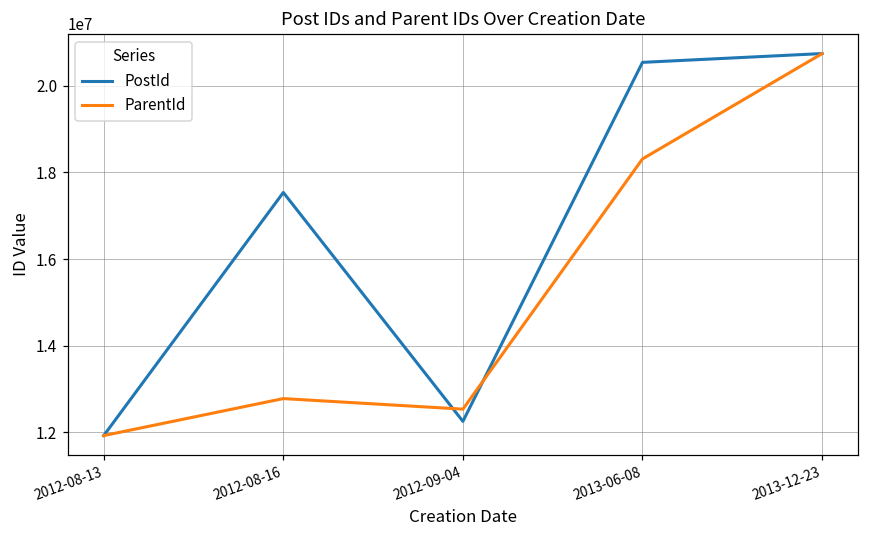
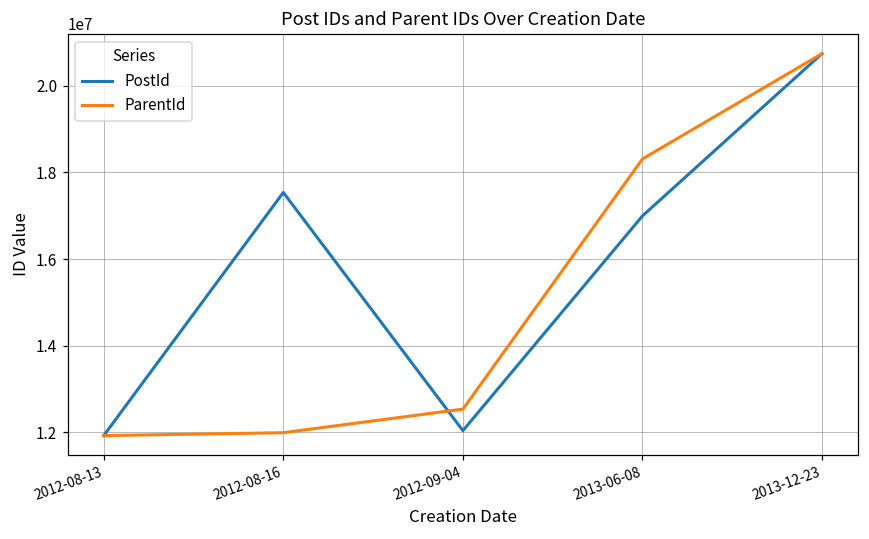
  {
    "PostId": {
      "2012-08-16": 17500000,
-     "2012-09-04": 12300000,
-     "2013-06-08": 20500000
+     "2012-09-04": 12000000,
+     "2013-06-08": 17000000
    },
    "ParentId": {
-     "2012-08-16": 12800000,
+     "2012-08-16": 12000000,
      "2012-09-04": 12500000,
      "2013-06-08": 18300000
    }
  }
